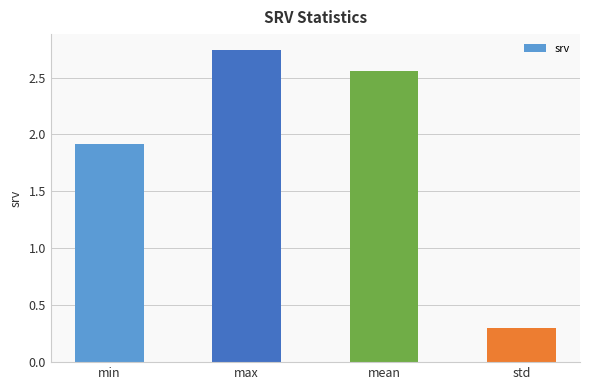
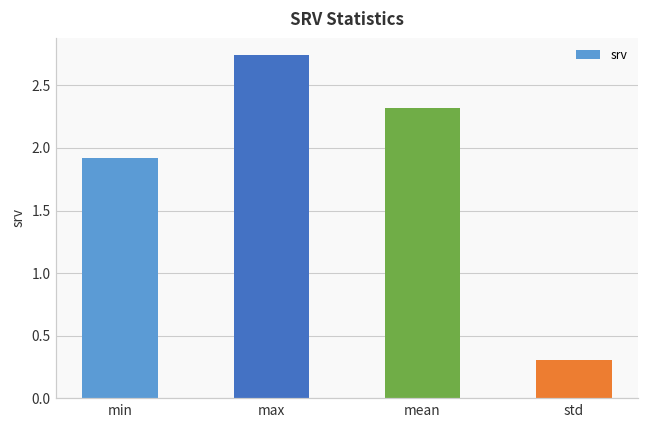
  {
    "min": 1.92,
    "max": 2.74,
-   "mean": 2.56,
+   "mean": 2.32,
    "std": 0.30
  }
